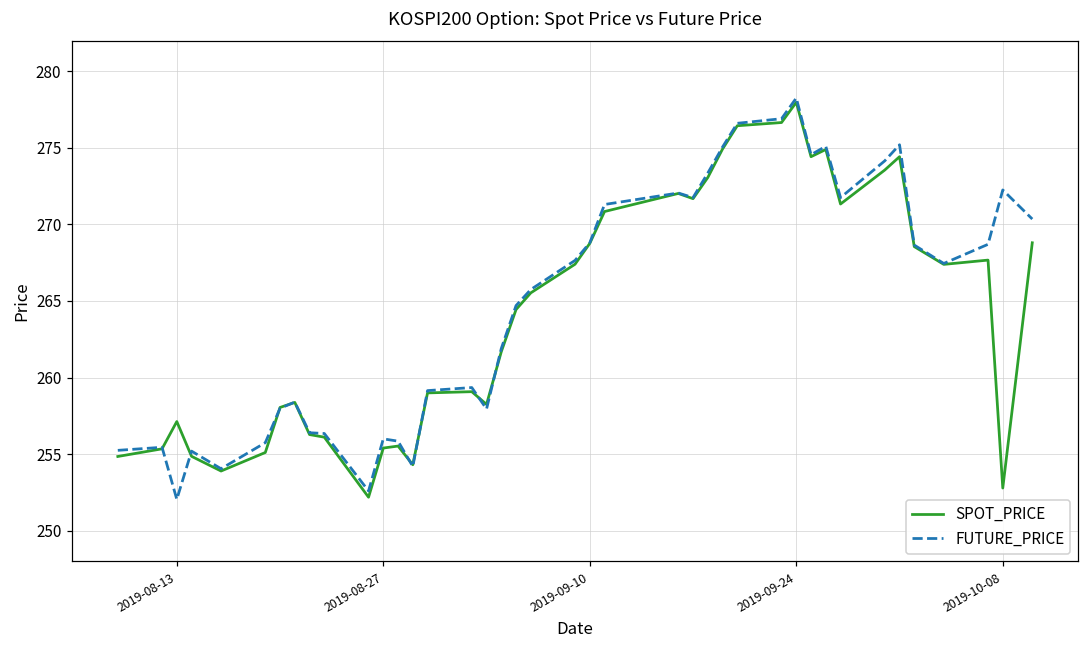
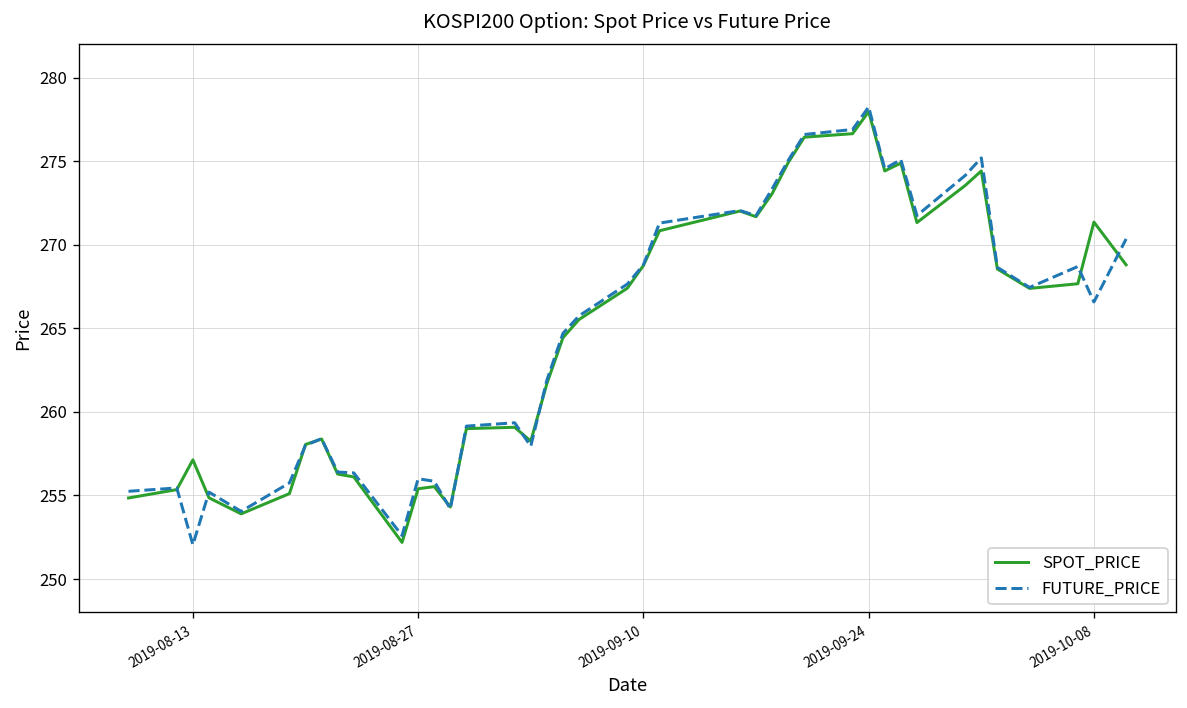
  {
    "SPOT_PRICE": {
      "2019-08-13": 257.1,
      "2019-08-27": 255.4,
      "2019-09-24": 278.0,
-     "2019-10-08": 252.8
+     "2019-10-08": 271.4
    },
    "FUTURE_PRICE": {
      "2019-08-13": 252.1,
      "2019-08-27": 256.0,
      "2019-09-24": 278.3,
-     "2019-10-08": 272.3
+     "2019-10-08": 266.6
    }
  }
